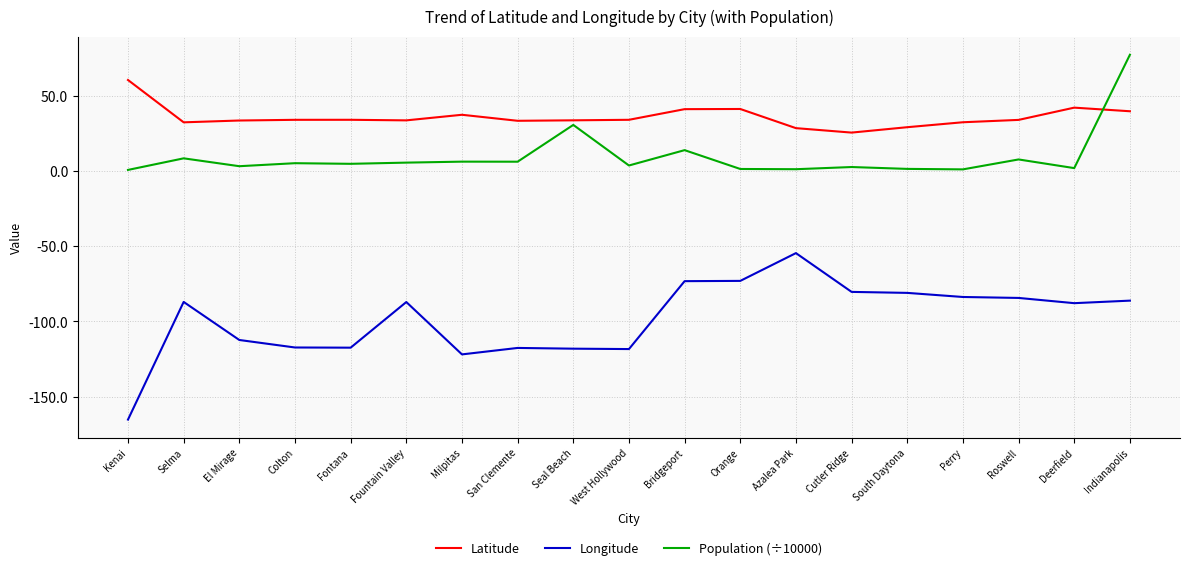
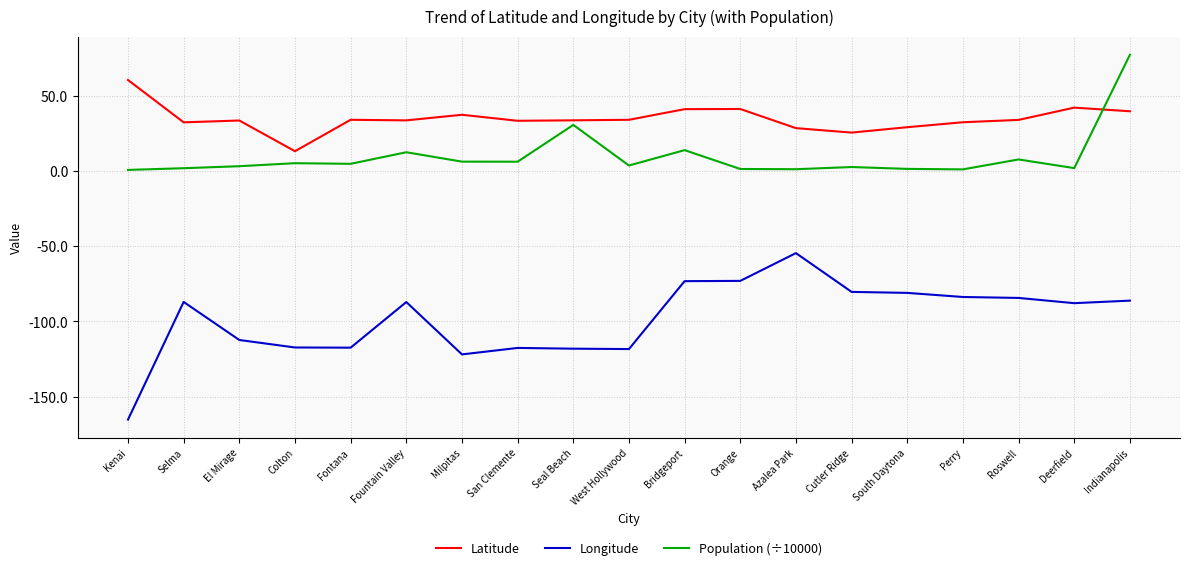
  {
    "Latitude": {
      "Kenai": 61,
      "Selma": 32,
      "El Mirage": 34,
-     "Colton": 34,
+     "Colton": 13,
      "Fontana": 34,
      "Fountain Valley": 34,
      "Milpitas": 37,
      "San Clemente": 33,
      "Seal Beach": 34,
      "West Hollywood": 34,
      "Bridgeport": 41,
      "Orange": 41,
      "Azalea Park": 29,
      "Cutler Ridge": 26,
      "South Daytona": 29,
      "Perry": 32,
      "Roswell": 34,
      "Deerfield": 42,
      "Indianapolis": 40
    },
    "Longitude": {
      "Kenai": -165,
      "Selma": -87,
      "El Mirage": -112,
      "Colton": -117,
      "Fontana": -117,
      "Fountain Valley": -87,
      "Milpitas": -122,
      "San Clemente": -118,
      "Seal Beach": -118,
      "West Hollywood": -118,
      "Bridgeport": -73,
      "Orange": -73,
      "Azalea Park": -55,
      "Cutler Ridge": -80,
      "South Daytona": -81,
      "Perry": -84,
      "Roswell": -84,
      "Deerfield": -88,
      "Indianapolis": -86
    },
    "Population (÷10000)": {
      "Kenai": 1,
-     "Selma": 8,
+     "Selma": 2,
      "El Mirage": 3,
      "Colton": 5,
      "Fontana": 5,
-     "Fountain Valley": 6,
+     "Fountain Valley": 13,
      "Milpitas": 6,
      "San Clemente": 6,
      "Seal Beach": 31,
      "West Hollywood": 4,
      "Bridgeport": 14,
      "Orange": 1,
      "Azalea Park": 1,
      "Cutler Ridge": 3,
      "South Daytona": 1,
      "Perry": 1,
      "Roswell": 8,
      "Deerfield": 2,
      "Indianapolis": 77
    }
  }
